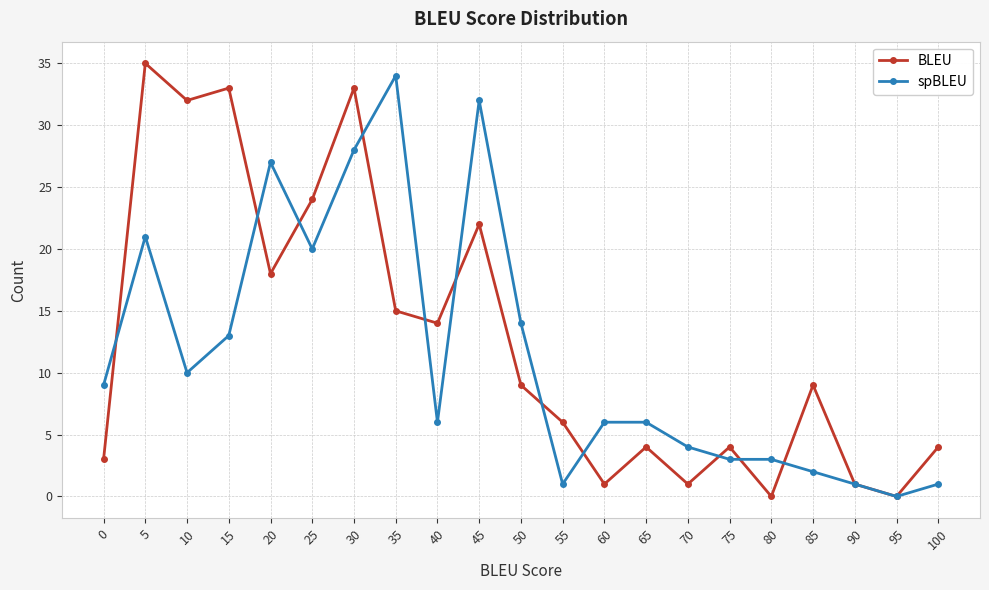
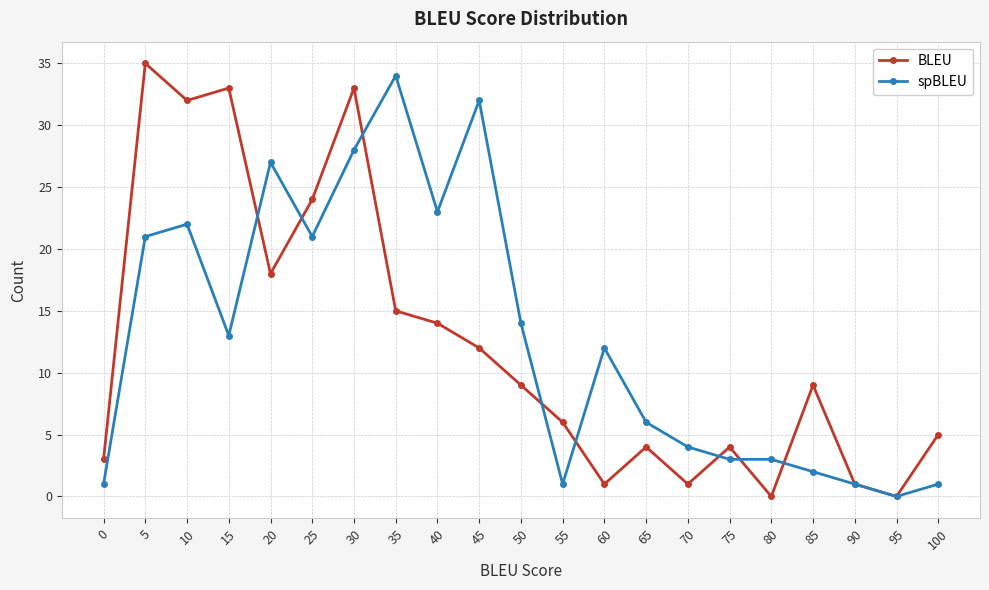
  {
    "BLEU": {
      "0": 3,
      "5": 35,
      "10": 32,
      "15": 33,
      "20": 18,
      "25": 24,
      "30": 33,
      "35": 15,
      "40": 14,
-     "45": 22,
+     "45": 12,
      "50": 9,
      "55": 6,
      "60": 1,
      "65": 4,
      "70": 1,
      "75": 4,
      "80": 0,
      "85": 9,
-     "100": 4
+     "100": 5
    },
    "spBLEU": {
-     "0": 9,
+     "0": 1,
      "5": 21,
-     "10": 10,
+     "10": 22,
      "15": 13,
      "20": 27,
-     "25": 20,
+     "25": 21,
      "30": 28,
      "35": 34,
-     "40": 6,
+     "40": 23,
      "45": 32,
      "50": 14,
      "55": 1,
-     "60": 6,
+     "60": 12,
      "65": 6,
      "70": 4,
      "75": 3,
      "80": 3,
      "85": 2,
      "100": 1
    }
  }
